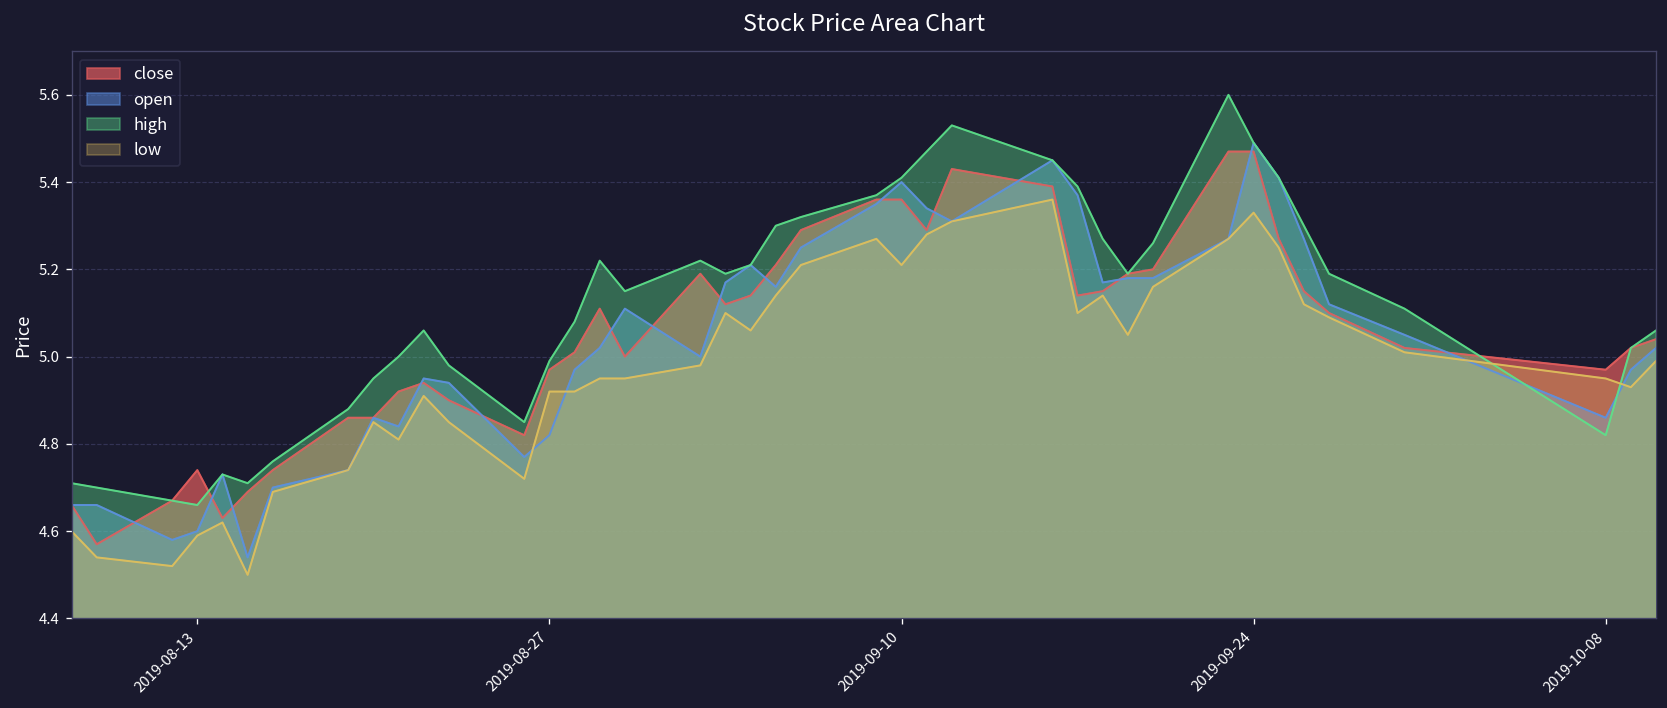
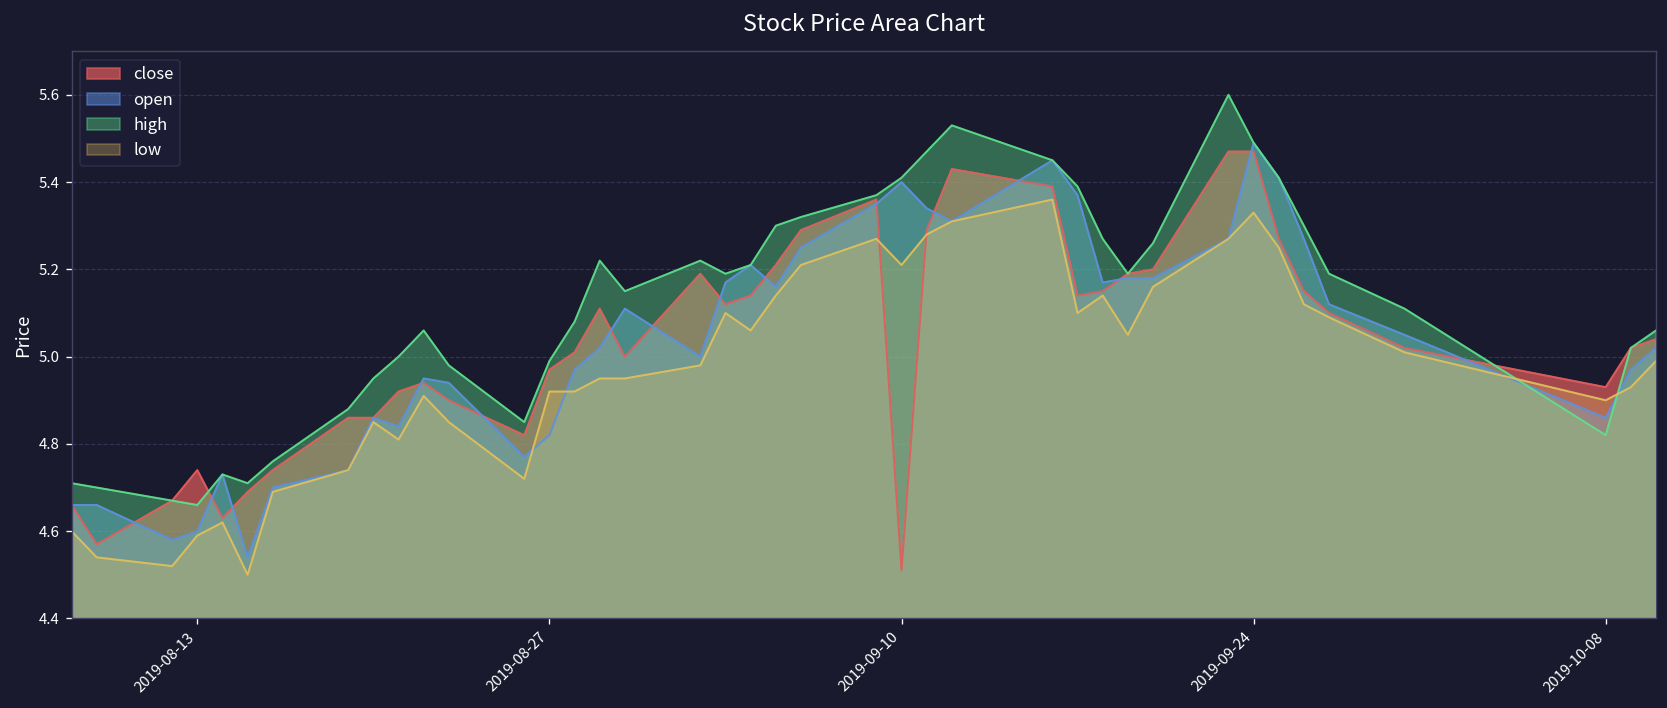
  {
    "close": {
      "2019-08-13": 4.74,
      "2019-08-27": 4.97,
-     "2019-09-10": 5.36,
+     "2019-09-10": 4.51,
      "2019-09-24": 5.47,
-     "2019-10-08": 4.97
+     "2019-10-08": 4.93
    },
    "open": {
      "2019-08-13": 4.60,
      "2019-08-27": 4.82,
      "2019-09-10": 5.40,
      "2019-10-08": 4.86
    },
    "high": {
      "2019-08-13": 4.66,
      "2019-08-27": 4.99,
      "2019-09-10": 5.41,
      "2019-10-08": 4.82
    },
    "low": {
      "2019-08-13": 4.59,
      "2019-08-27": 4.92,
      "2019-09-10": 5.21,
      "2019-09-24": 5.33,
-     "2019-10-08": 4.95
+     "2019-10-08": 4.90
    }
  }
